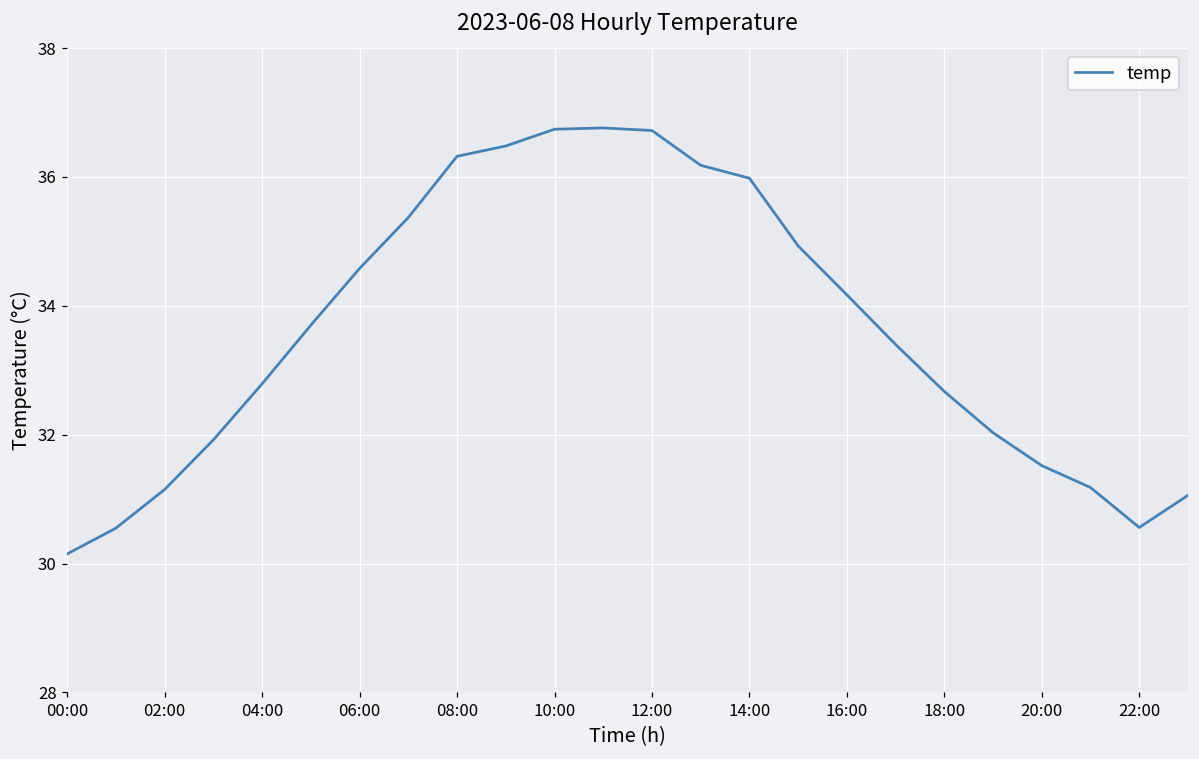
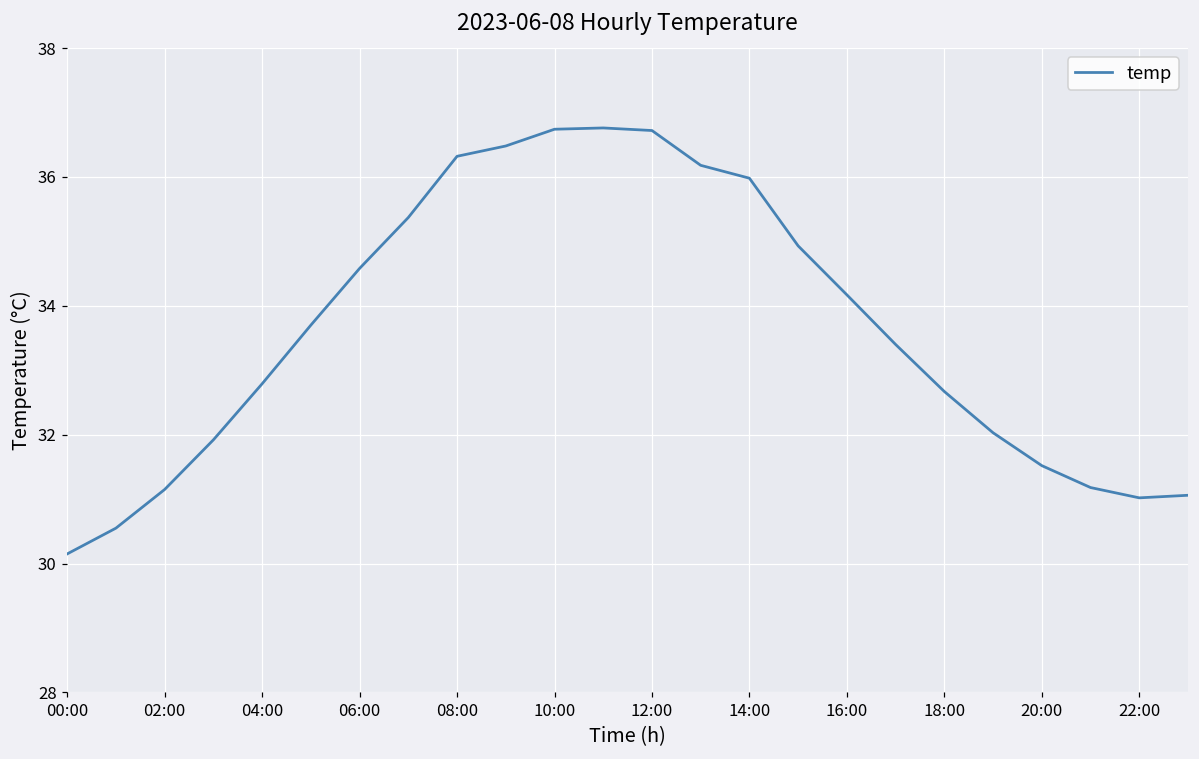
  {
    "00:00": 30.2,
    "02:00": 31.2,
    "04:00": 32.8,
    "06:00": 34.6,
    "08:00": 36.3,
    "10:00": 36.7,
    "12:00": 36.7,
    "14:00": 36.0,
    "16:00": 34.2,
    "18:00": 32.7,
    "20:00": 31.5,
-   "22:00": 30.6
+   "22:00": 31.0
  }
